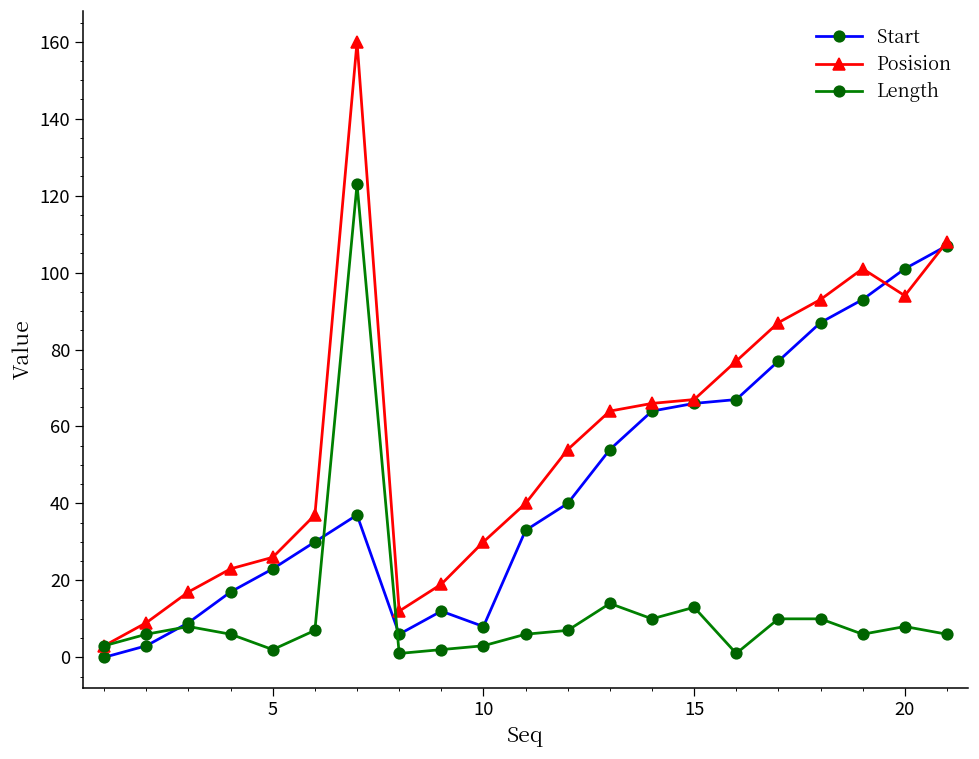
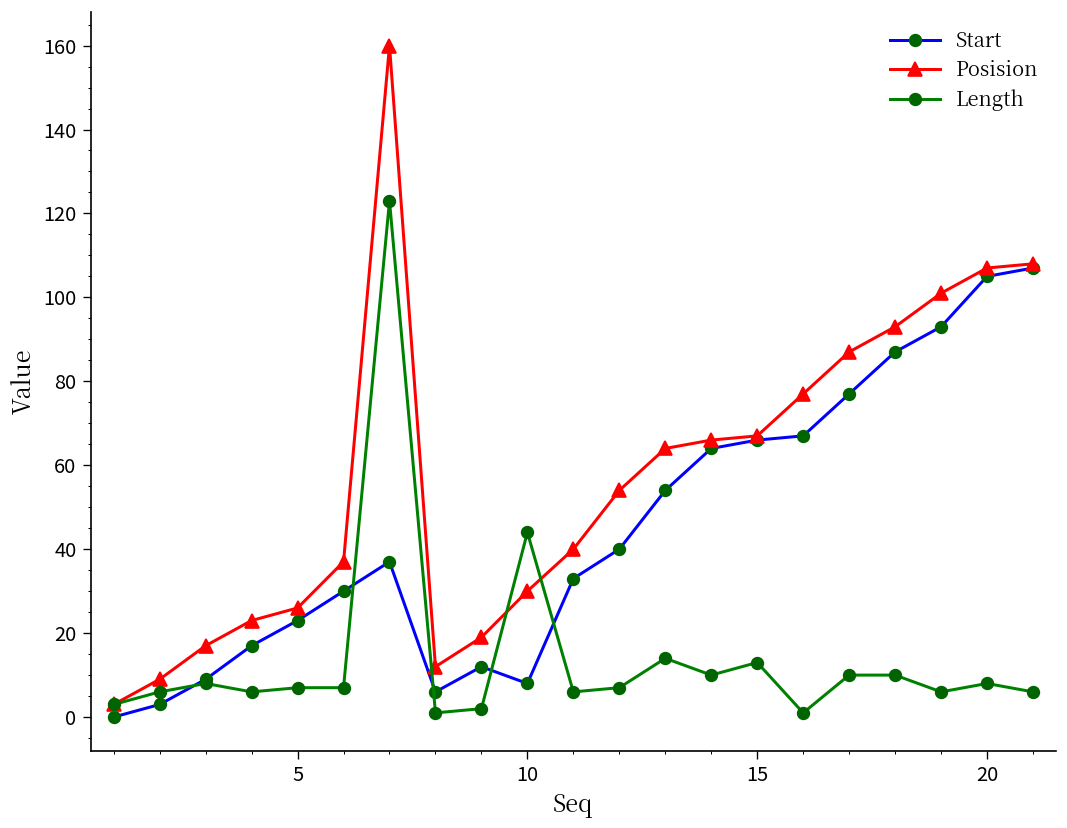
  {
    "Start": {
      "5": 23,
      "10": 8,
      "15": 66,
-     "20": 101
+     "20": 105
    },
    "Posision": {
      "5": 26,
      "10": 30,
      "15": 67,
-     "20": 94
+     "20": 107
    },
    "Length": {
-     "5": 2,
-     "10": 3,
+     "5": 7,
+     "10": 44,
      "15": 13,
      "20": 8
    }
  }
